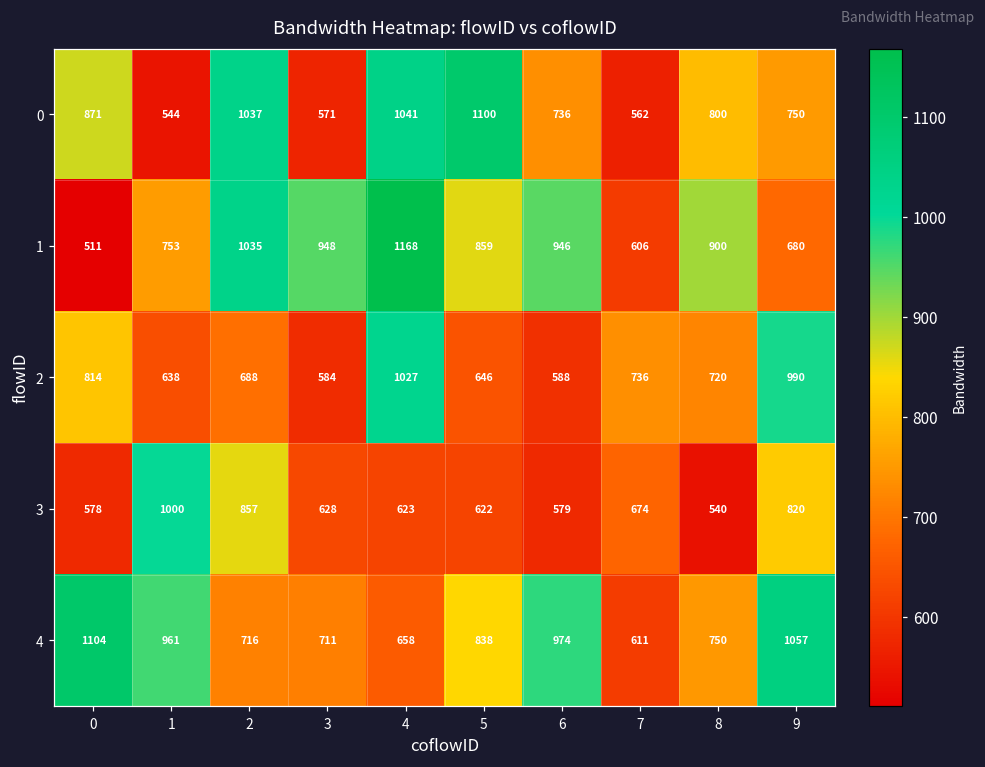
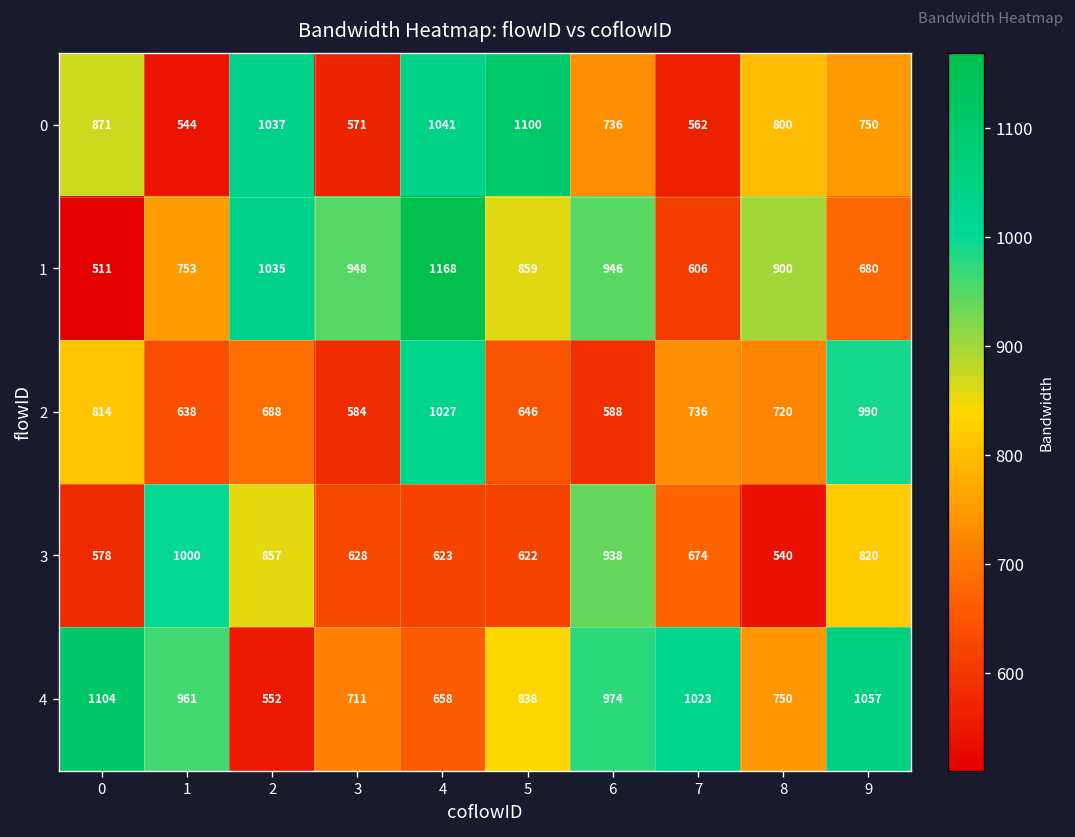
  {
    "0": {
      "0": 871,
      "1": 544,
      "2": 1037,
      "3": 571,
      "4": 1041,
      "5": 1100,
      "6": 736,
      "7": 562,
      "8": 800,
      "9": 750
    },
    "1": {
      "0": 511,
      "1": 753,
      "2": 1035,
      "3": 948,
      "4": 1168,
      "5": 859,
      "6": 946,
      "7": 606,
      "8": 900,
      "9": 680
    },
    "2": {
      "0": 814,
      "1": 638,
      "2": 688,
      "3": 584,
      "4": 1027,
      "5": 646,
      "6": 588,
      "7": 736,
      "8": 720,
      "9": 990
    },
    "3": {
      "0": 578,
      "1": 1000,
      "2": 857,
      "3": 628,
      "4": 623,
      "5": 622,
-     "6": 579,
+     "6": 938,
      "7": 674,
      "8": 540,
      "9": 820
    },
    "4": {
      "0": 1104,
      "1": 961,
-     "2": 716,
+     "2": 552,
      "3": 711,
      "4": 658,
      "5": 838,
      "6": 974,
-     "7": 611,
+     "7": 1023,
      "8": 750,
      "9": 1057
    }
  }
